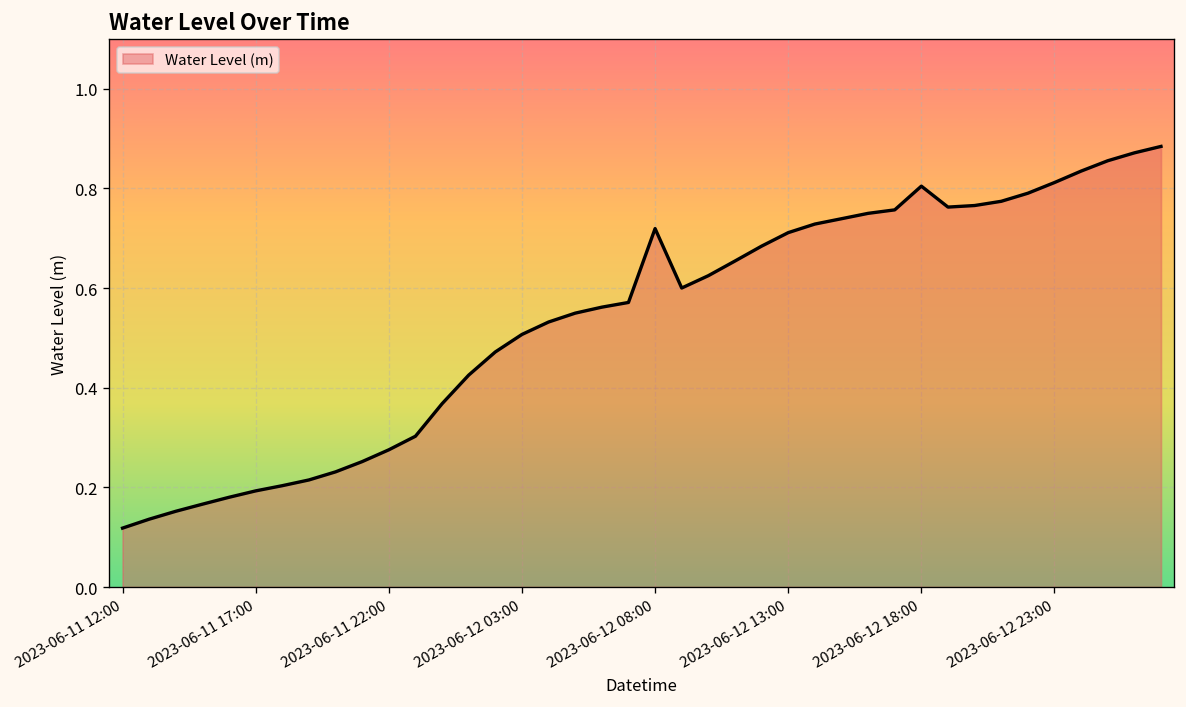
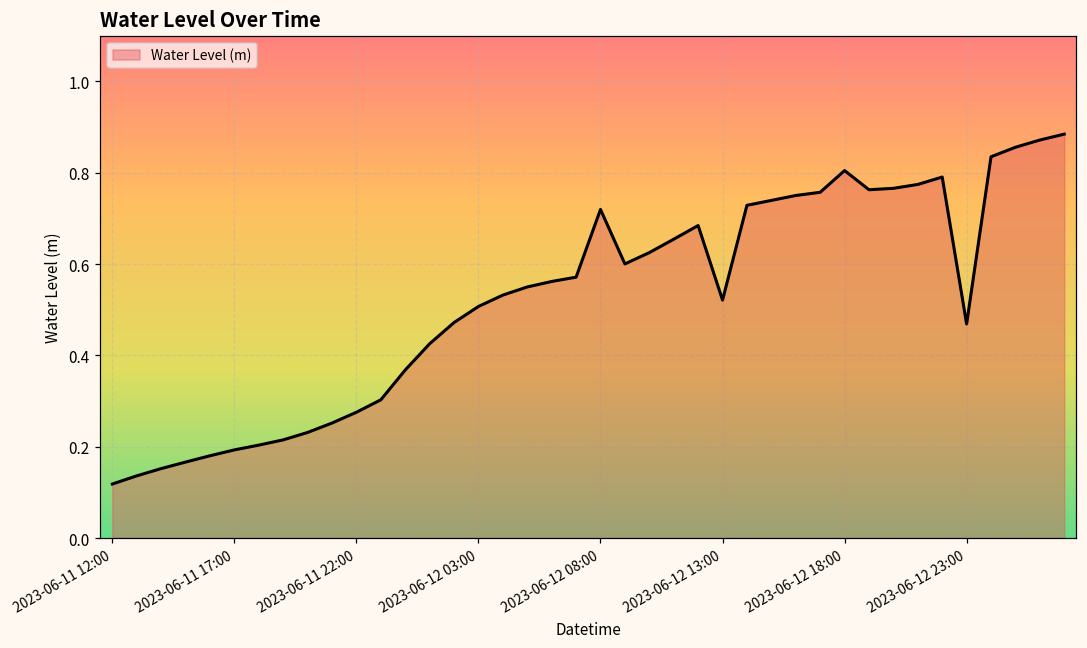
  {
    "2023-06-11 12:00": 0.12,
    "2023-06-11 17:00": 0.19,
    "2023-06-11 22:00": 0.28,
    "2023-06-12 03:00": 0.51,
    "2023-06-12 08:00": 0.72,
-   "2023-06-12 13:00": 0.71,
+   "2023-06-12 13:00": 0.52,
    "2023-06-12 18:00": 0.80,
-   "2023-06-12 23:00": 0.81
+   "2023-06-12 23:00": 0.47
  }
